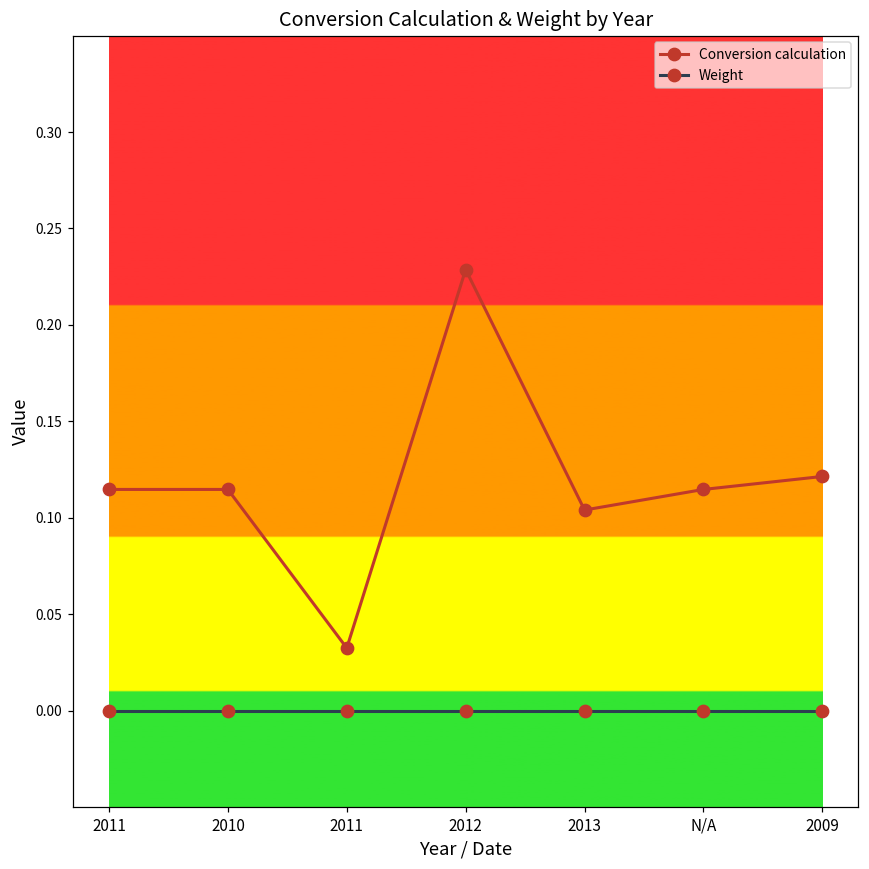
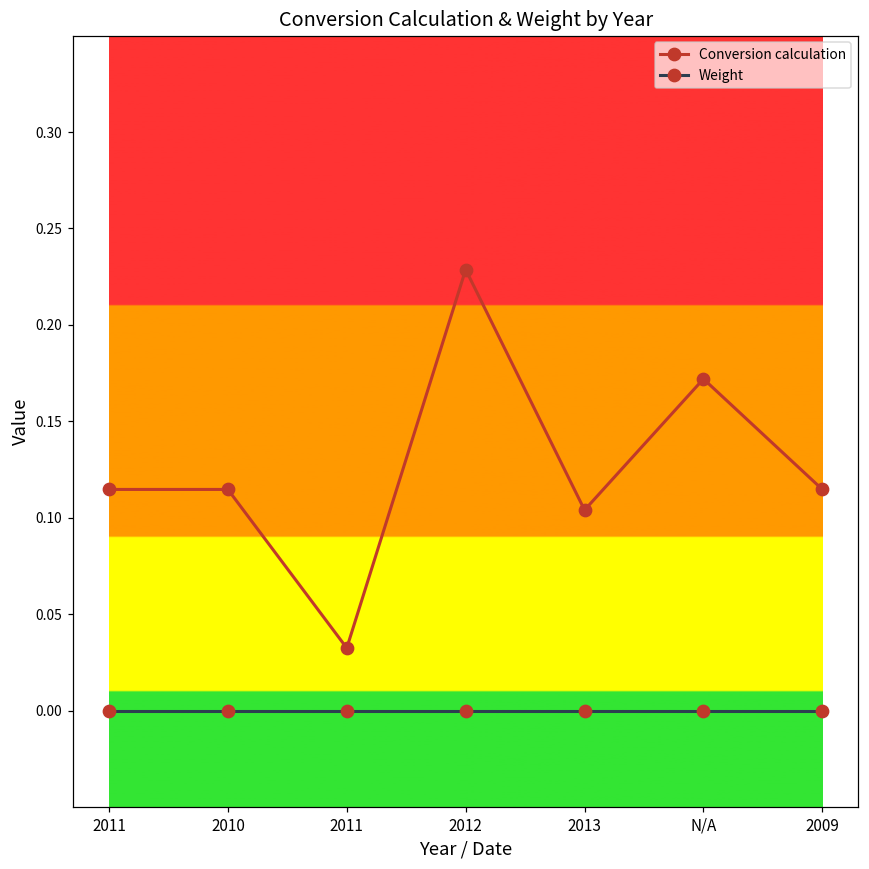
  {
    "Conversion calculation": {
      "2010": 0.115,
      "2012": 0.229,
      "2013": 0.104,
-     "N/A": 0.115,
-     "2009": 0.121
+     "N/A": 0.172,
+     "2009": 0.115
    },
    "Weight": {
      "2010": 0.000,
      "2012": 0.000,
      "2013": 0.000,
      "N/A": 0.000,
      "2009": 0.000
    }
  }
